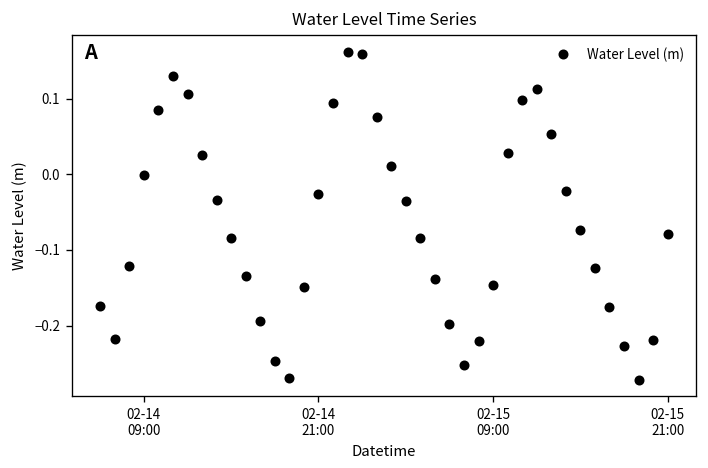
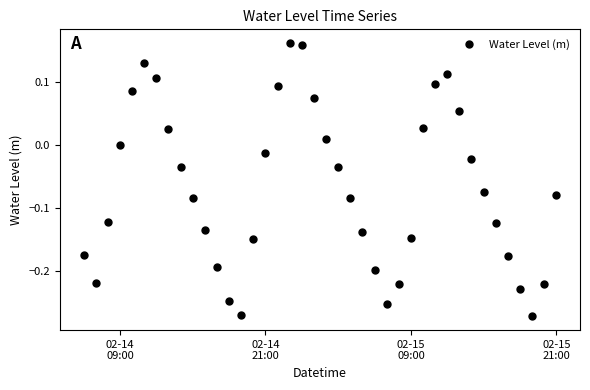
  {
    "02-14 09:00": 0.00,
-   "02-14 21:00": -0.03,
+   "02-14 21:00": -0.01,
    "02-15 09:00": -0.15,
    "02-15 21:00": -0.08
  }
